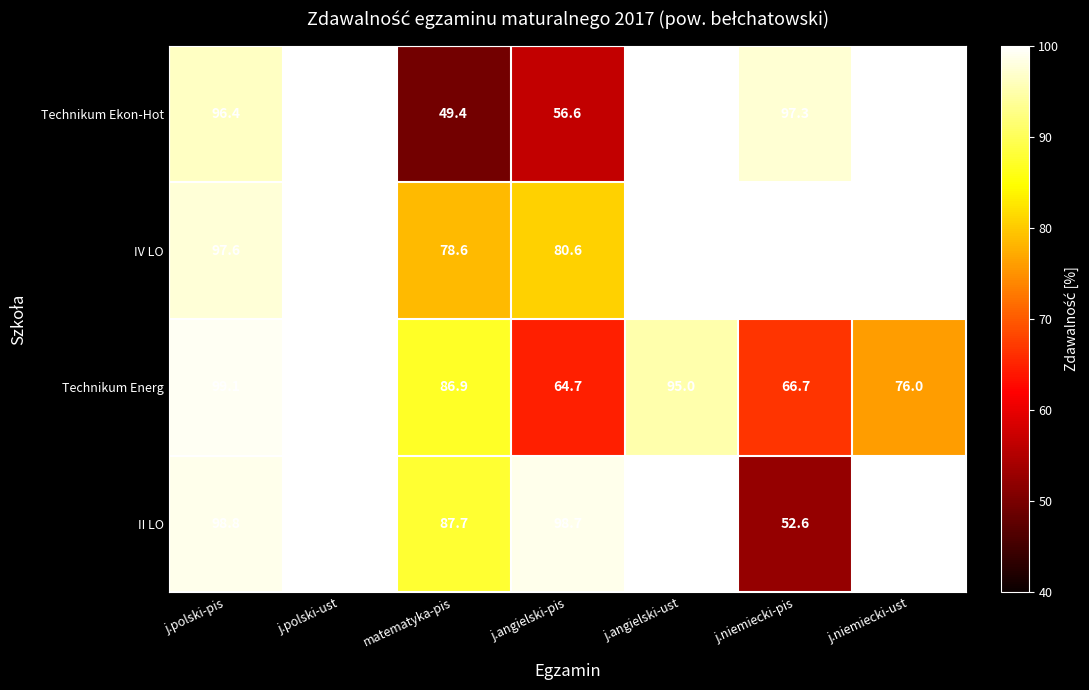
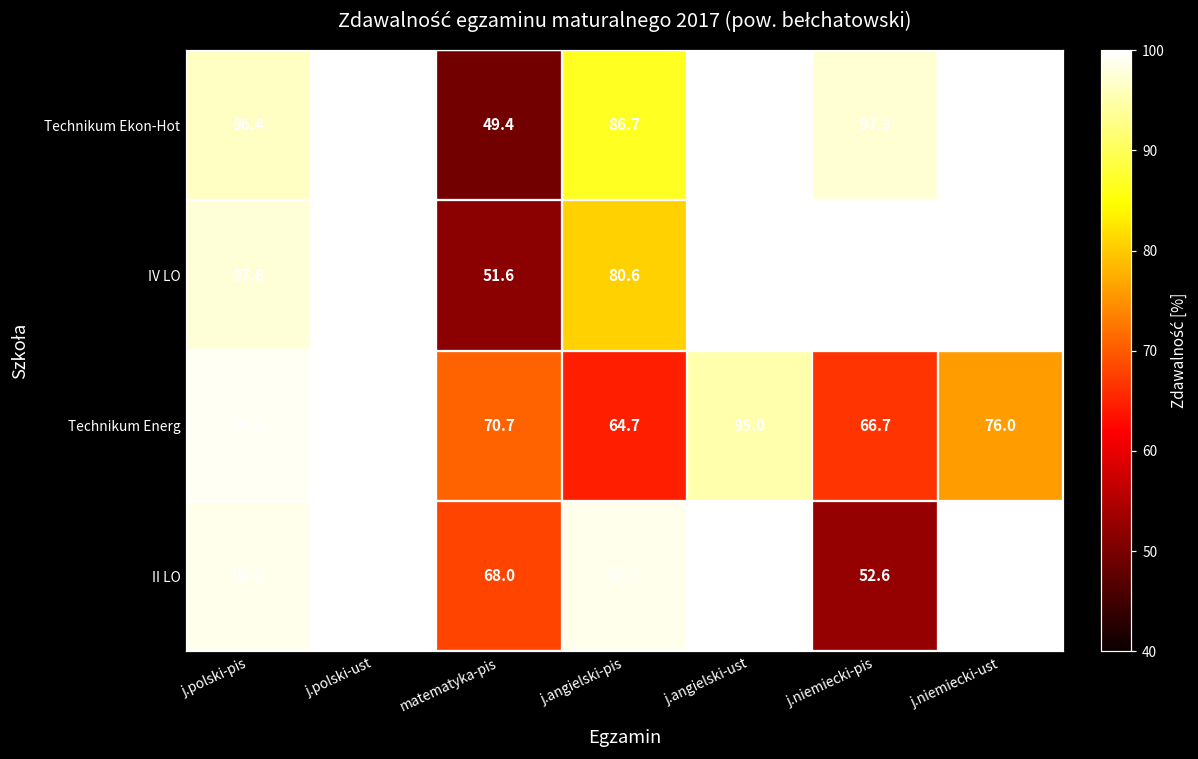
  {
    "Technikum Ekon-Hot": {
      "j.polski-pis": 96.4,
      "matematyka-pis": 49.4,
-     "j.angielski-pis": 56.6
+     "j.angielski-pis": 86.7
    },
    "IV LO": {
-     "matematyka-pis": 78.6,
+     "matematyka-pis": 51.6,
      "j.angielski-pis": 80.6
    },
    "Technikum Energ": {
-     "matematyka-pis": 86.9,
+     "matematyka-pis": 70.7,
      "j.angielski-pis": 64.7,
      "j.angielski-ust": 95.0,
      "j.niemiecki-pis": 66.7,
      "j.niemiecki-ust": 76.0
    },
    "II LO": {
-     "matematyka-pis": 87.7,
+     "matematyka-pis": 68.0,
      "j.niemiecki-pis": 52.6
    }
  }
